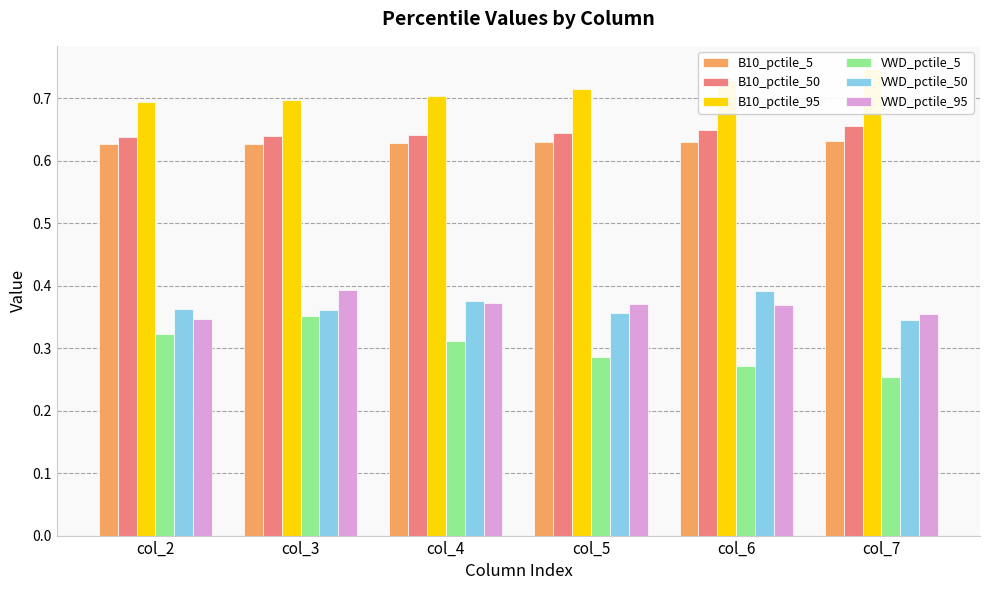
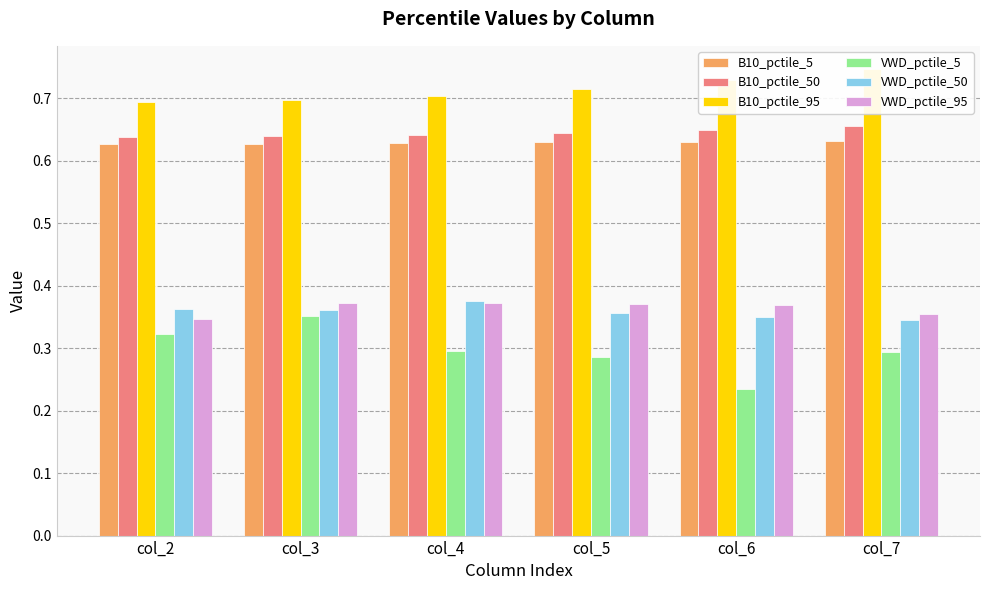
  {
    "B10_pctile_95": {
      "col_2": 0.69,
      "col_3": 0.70,
      "col_4": 0.70,
      "col_5": 0.71
    },
    "VWD_pctile_5": {
      "col_2": 0.32,
      "col_3": 0.35,
-     "col_4": 0.31,
+     "col_4": 0.30,
      "col_5": 0.29,
-     "col_6": 0.27,
-     "col_7": 0.25
+     "col_6": 0.23,
+     "col_7": 0.29
    },
    "VWD_pctile_50": {
      "col_2": 0.36,
      "col_3": 0.36,
      "col_4": 0.38,
      "col_5": 0.36,
-     "col_6": 0.39,
+     "col_6": 0.35,
      "col_7": 0.34
    },
    "VWD_pctile_95": {
      "col_2": 0.35,
-     "col_3": 0.39,
+     "col_3": 0.37,
      "col_4": 0.37,
      "col_5": 0.37,
      "col_6": 0.37,
      "col_7": 0.35
    }
  }
